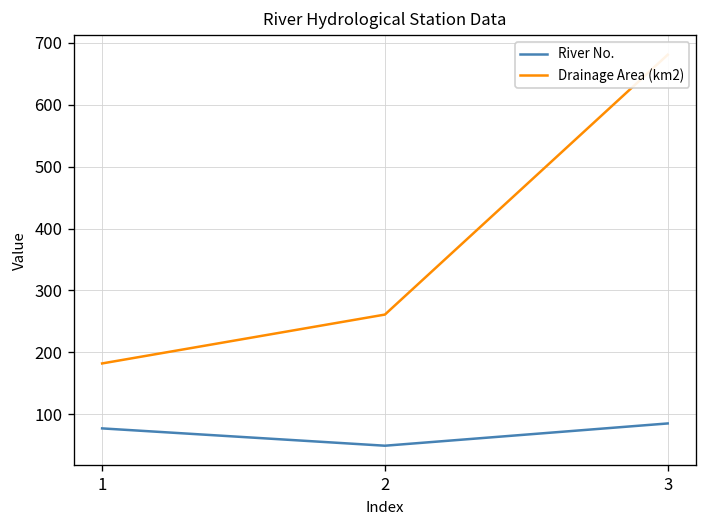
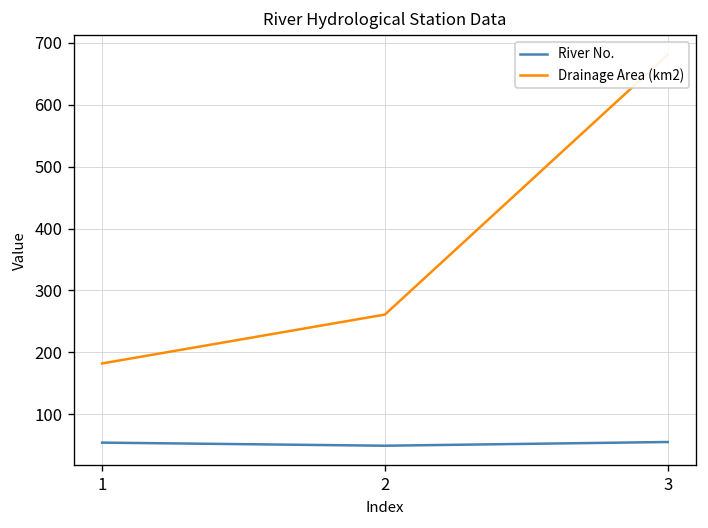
  {
    "River No.": {
-     "1": 80,
+     "1": 50,
      "2": 50,
-     "3": 90
+     "3": 60
    },
    "Drainage Area (km2)": {
      "1": 180,
      "2": 260
    }
  }
